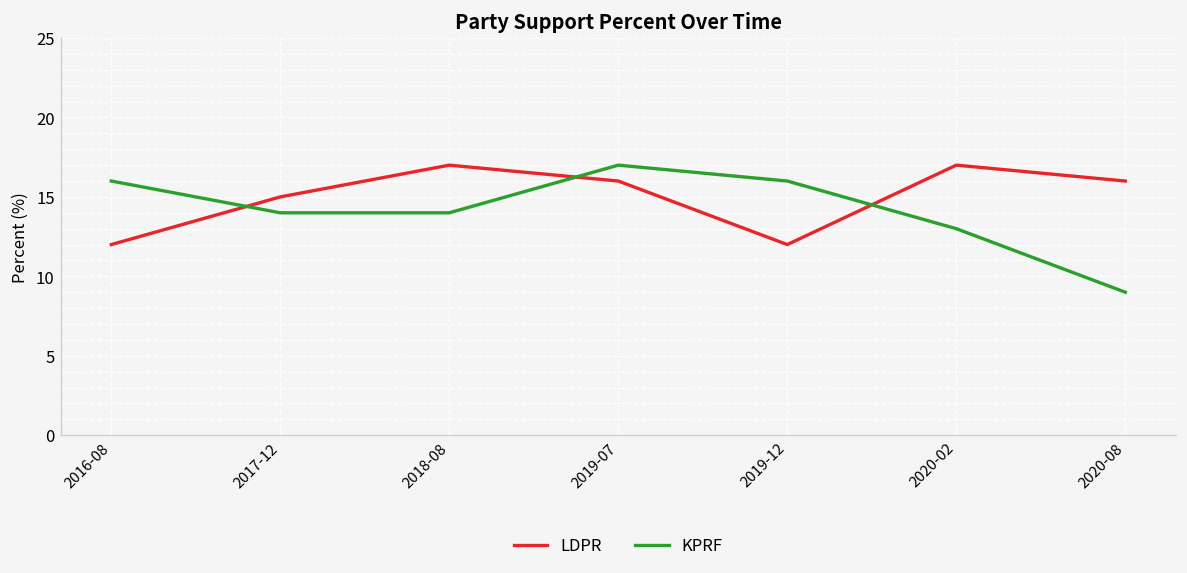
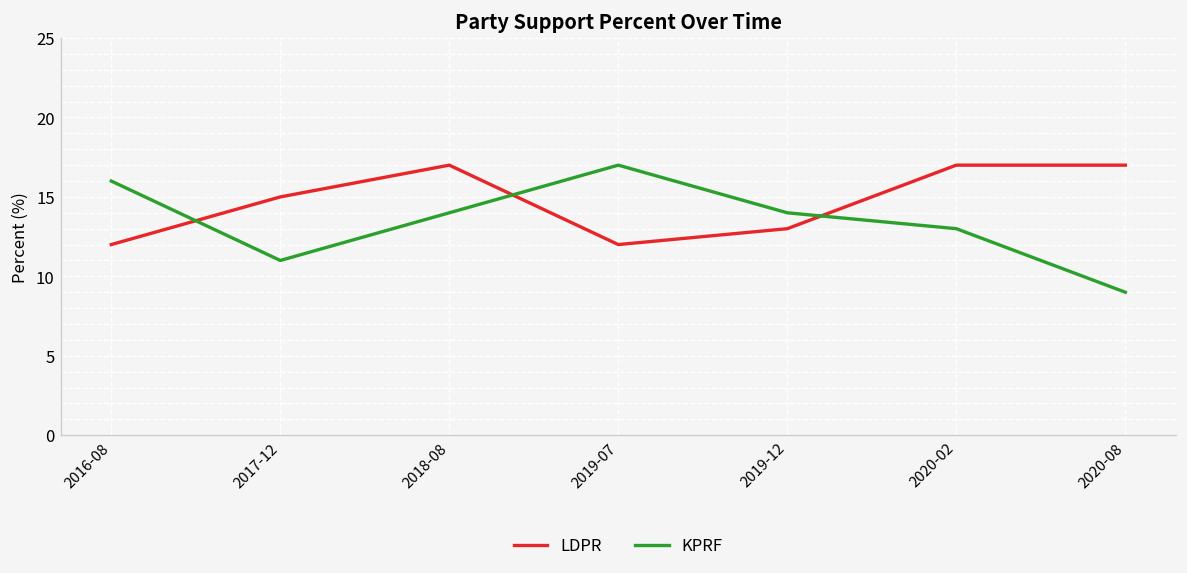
  {
    "LDPR": {
      "2016-08": 12,
      "2017-12": 15,
      "2018-08": 17,
-     "2019-07": 16,
-     "2019-12": 12,
+     "2019-07": 12,
+     "2019-12": 13,
      "2020-02": 17,
-     "2020-08": 16
+     "2020-08": 17
    },
    "KPRF": {
      "2016-08": 16,
-     "2017-12": 14,
+     "2017-12": 11,
      "2018-08": 14,
      "2019-07": 17,
-     "2019-12": 16,
+     "2019-12": 14,
      "2020-02": 13,
      "2020-08": 9
    }
  }
